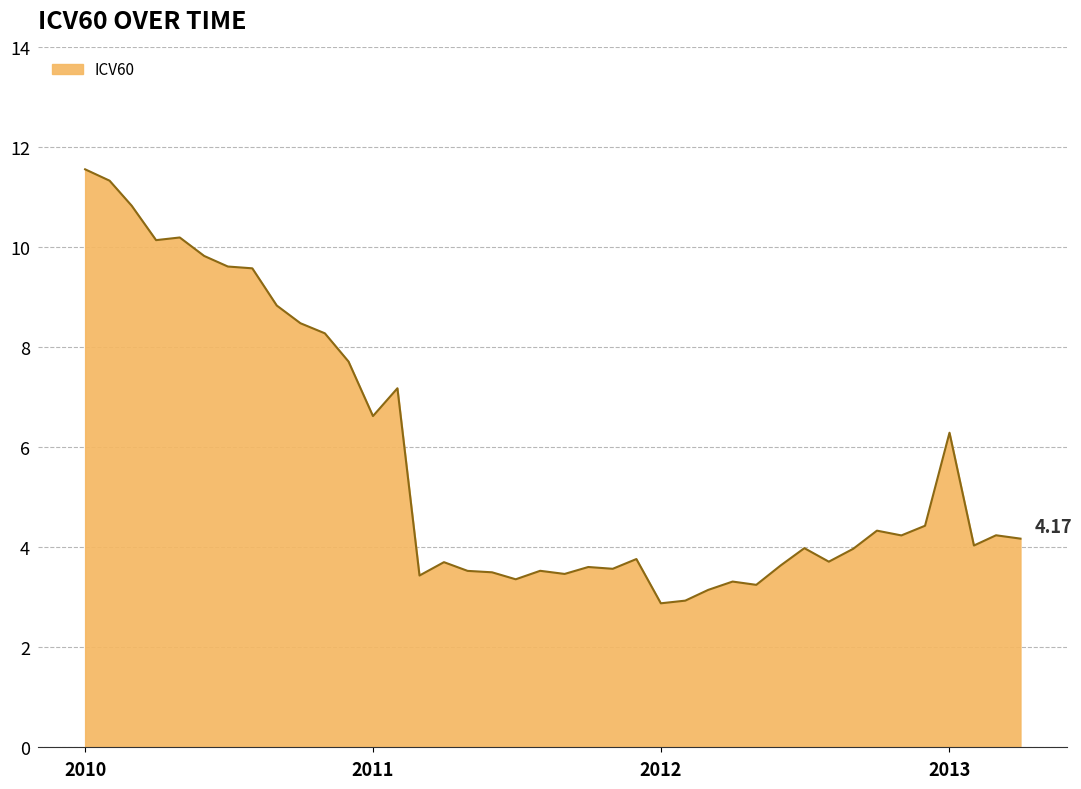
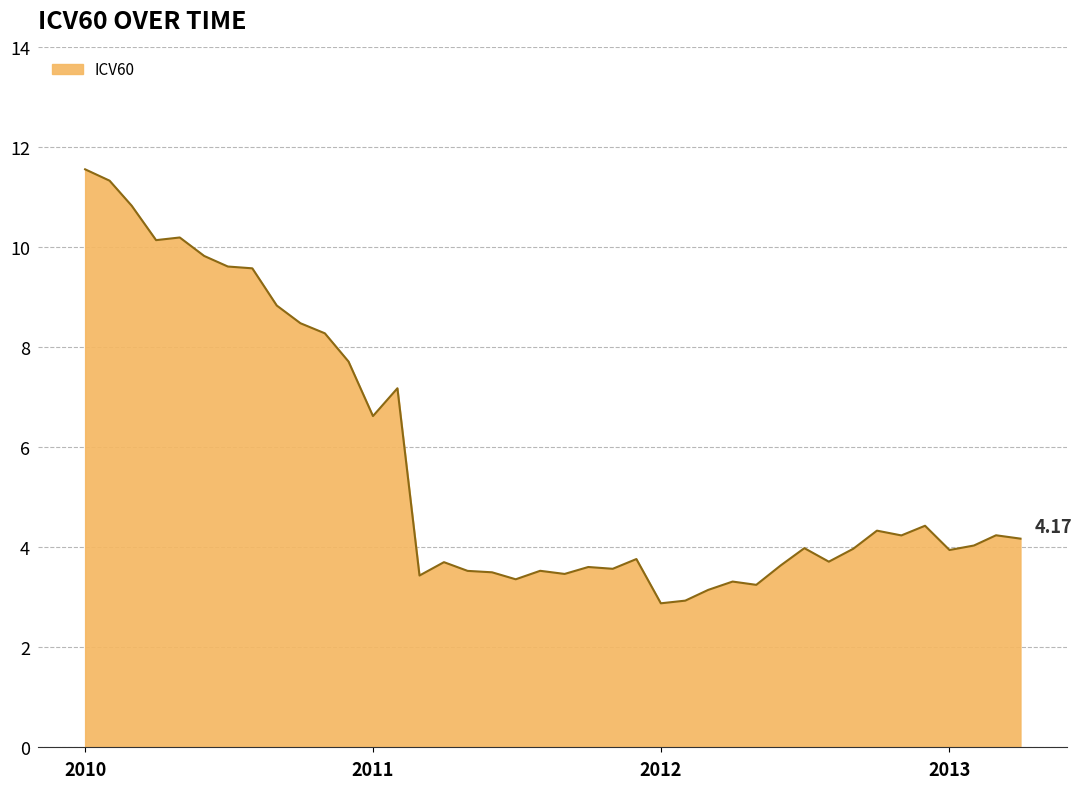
  {
    "2010": 11.6,
    "2011": 6.6,
    "2012": 2.9,
-   "2013": 6.3
+   "2013": 3.9
  }
